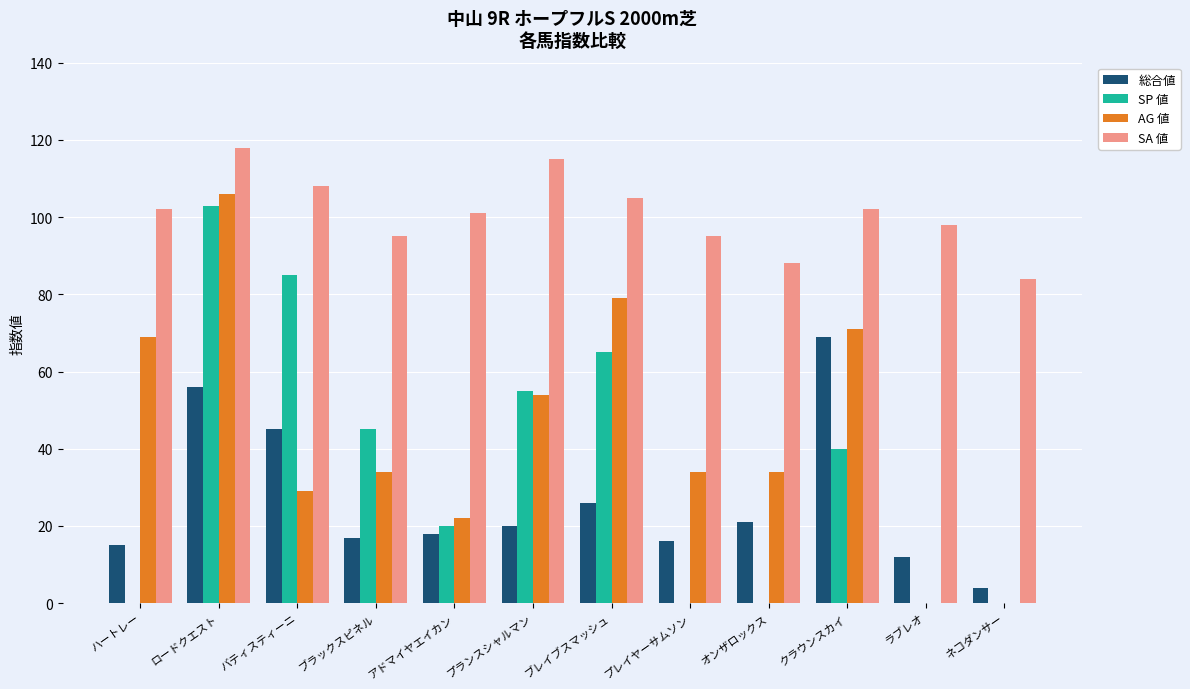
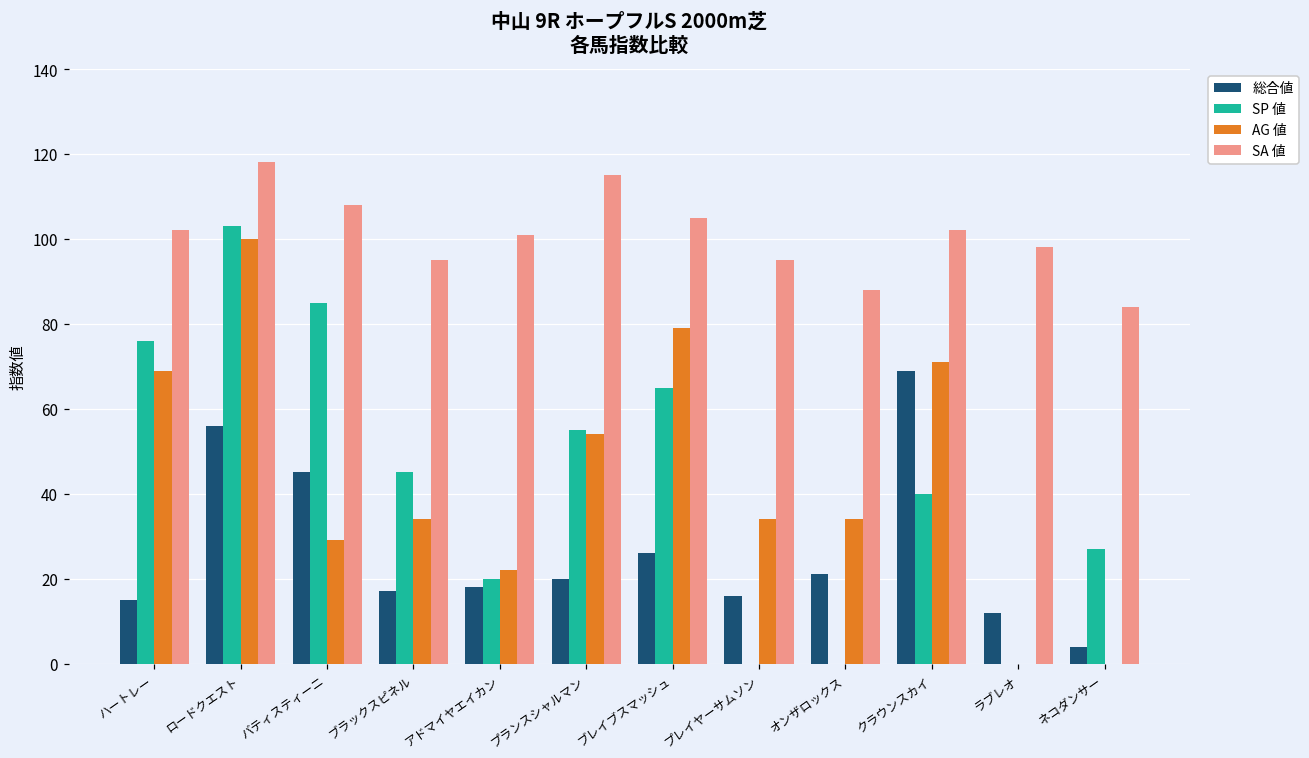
  {
    "総合値": {
      "ハートレー": 15,
      "ロードクエスト": 56,
      "バティスティーニ": 45,
      "ブラックスピネル": 17,
      "アドマイヤエイカン": 18,
      "プランスシャルマン": 20,
      "ブレイブスマッシュ": 26,
      "プレイヤーサムソン": 16,
      "オンザロックス": 21,
      "クラウンスカイ": 69,
      "ラブレオ": 12,
      "ネコダンサー": 4
    },
    "SP 値": {
-     "ハートレー": 0,
+     "ハートレー": 76,
      "ロードクエスト": 103,
      "バティスティーニ": 85,
      "ブラックスピネル": 45,
      "アドマイヤエイカン": 20,
      "プランスシャルマン": 55,
      "ブレイブスマッシュ": 65,
      "プレイヤーサムソン": 0,
      "オンザロックス": 0,
      "クラウンスカイ": 40,
      "ラブレオ": 0,
-     "ネコダンサー": 0
+     "ネコダンサー": 27
    },
    "AG 値": {
      "ハートレー": 69,
-     "ロードクエスト": 106,
+     "ロードクエスト": 100,
      "バティスティーニ": 29,
      "ブラックスピネル": 34,
      "アドマイヤエイカン": 22,
      "プランスシャルマン": 54,
      "ブレイブスマッシュ": 79,
      "プレイヤーサムソン": 34,
      "オンザロックス": 34,
      "クラウンスカイ": 71,
      "ラブレオ": 0,
      "ネコダンサー": 0
    },
    "SA 値": {
      "ハートレー": 102,
      "ロードクエスト": 118,
      "バティスティーニ": 108,
      "ブラックスピネル": 95,
      "アドマイヤエイカン": 101,
      "プランスシャルマン": 115,
      "ブレイブスマッシュ": 105,
      "プレイヤーサムソン": 95,
      "オンザロックス": 88,
      "クラウンスカイ": 102,
      "ラブレオ": 98,
      "ネコダンサー": 84
    }
  }
